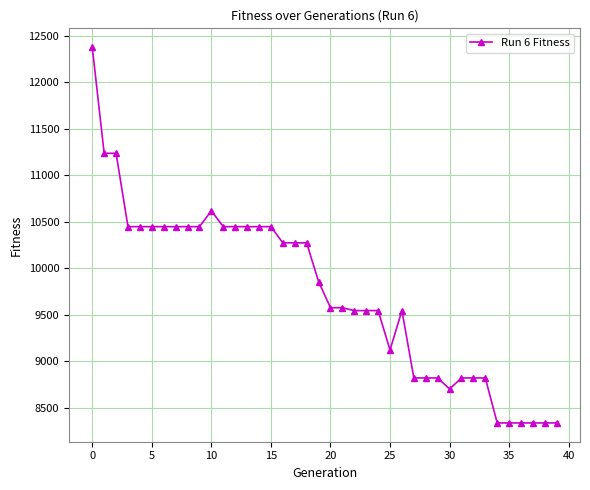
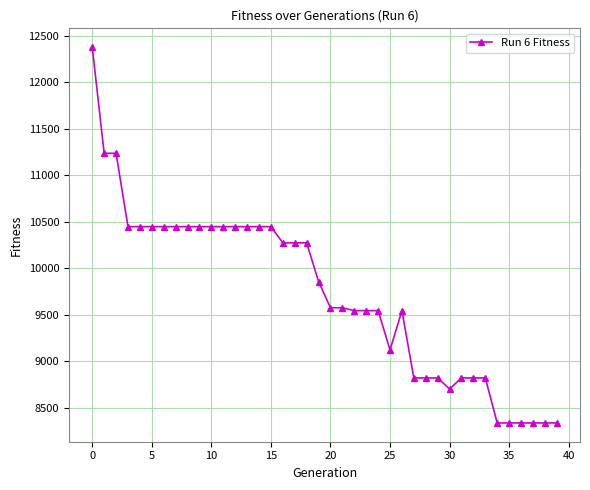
  {
    "0": 12400,
    "5": 10400,
-   "10": 10600,
+   "10": 10400,
    "15": 10400,
    "20": 9600,
    "25": 9100,
    "30": 8700,
    "35": 8300
  }
